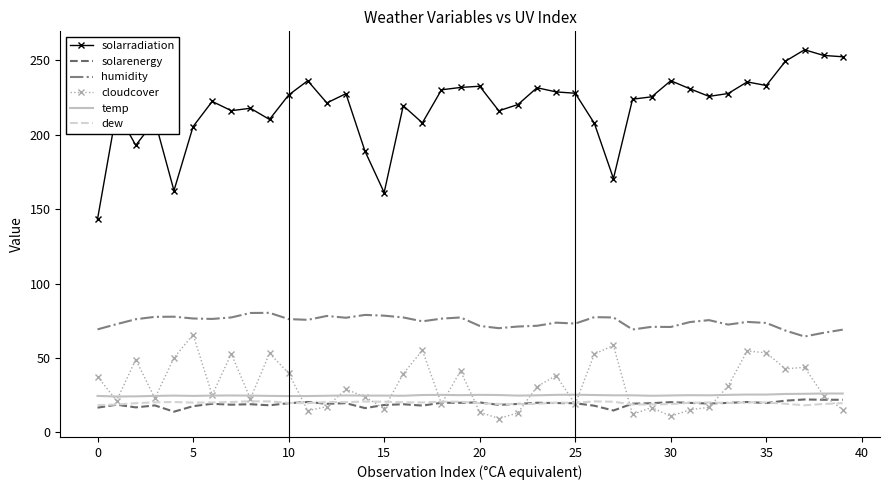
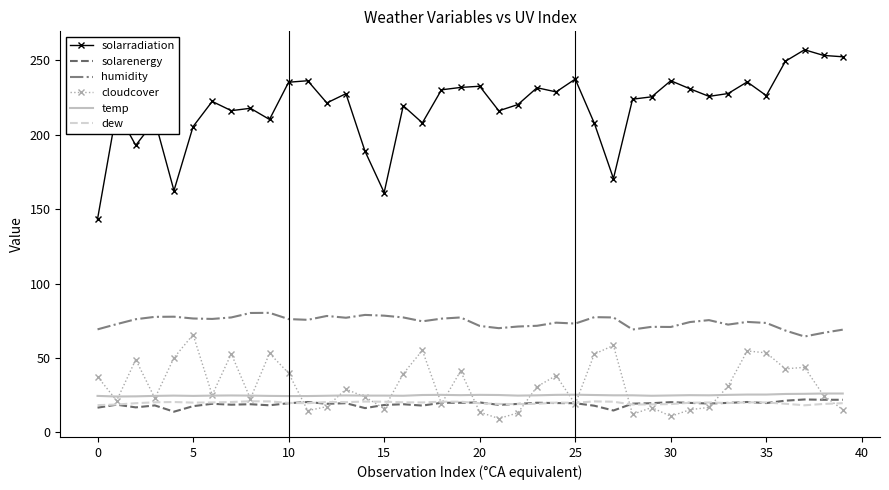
  {
    "solarradiation": {
      "0": 143,
      "5": 205,
-     "10": 227,
+     "10": 235,
      "15": 161,
      "20": 233,
-     "25": 228,
+     "25": 237,
      "30": 236,
-     "35": 233
+     "35": 226
    }
  }
